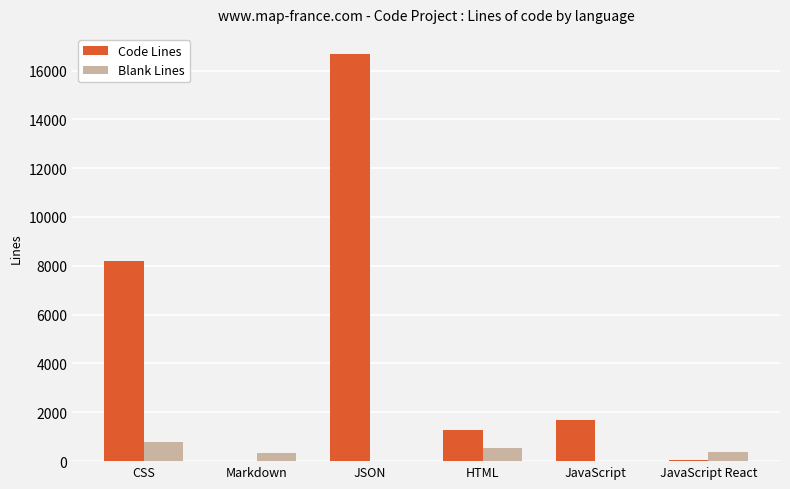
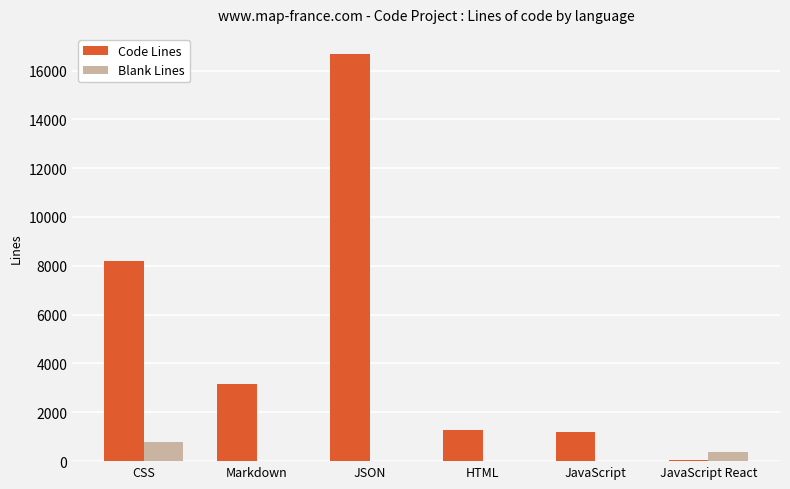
  {
    "Code Lines": {
      "CSS": 8200,
-     "Markdown": 0,
+     "Markdown": 3100,
      "JSON": 16700,
      "HTML": 1300,
-     "JavaScript": 1700
+     "JavaScript": 1200
    },
    "Blank Lines": {
      "CSS": 800,
-     "Markdown": 300,
-     "HTML": 600,
+     "Markdown": 0,
+     "HTML": 0,
      "JavaScript React": 400
    }
  }
